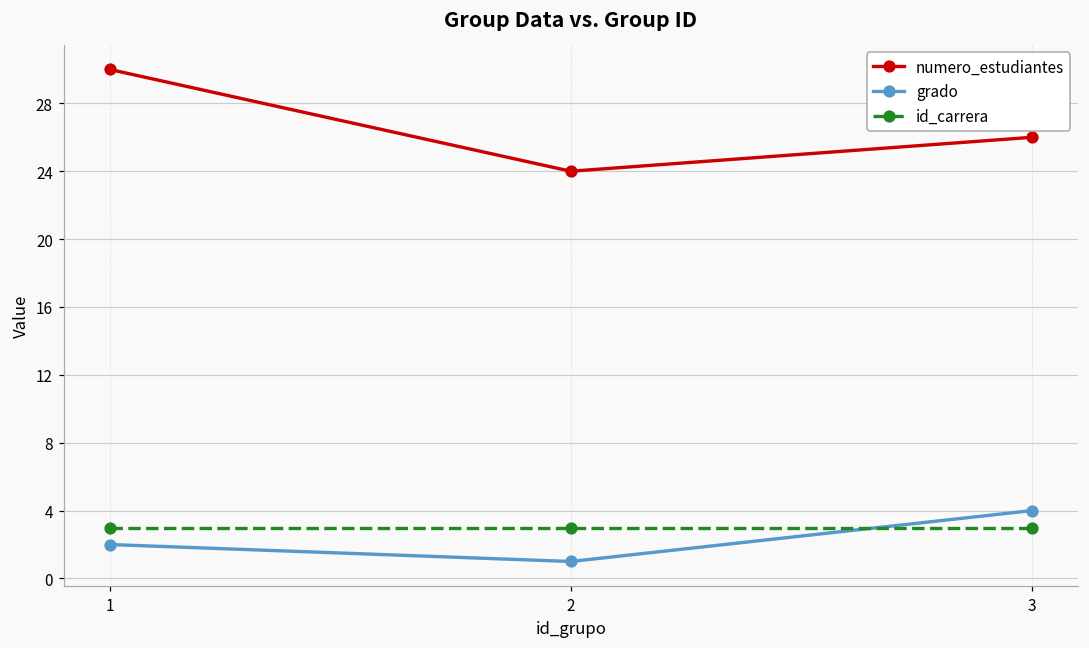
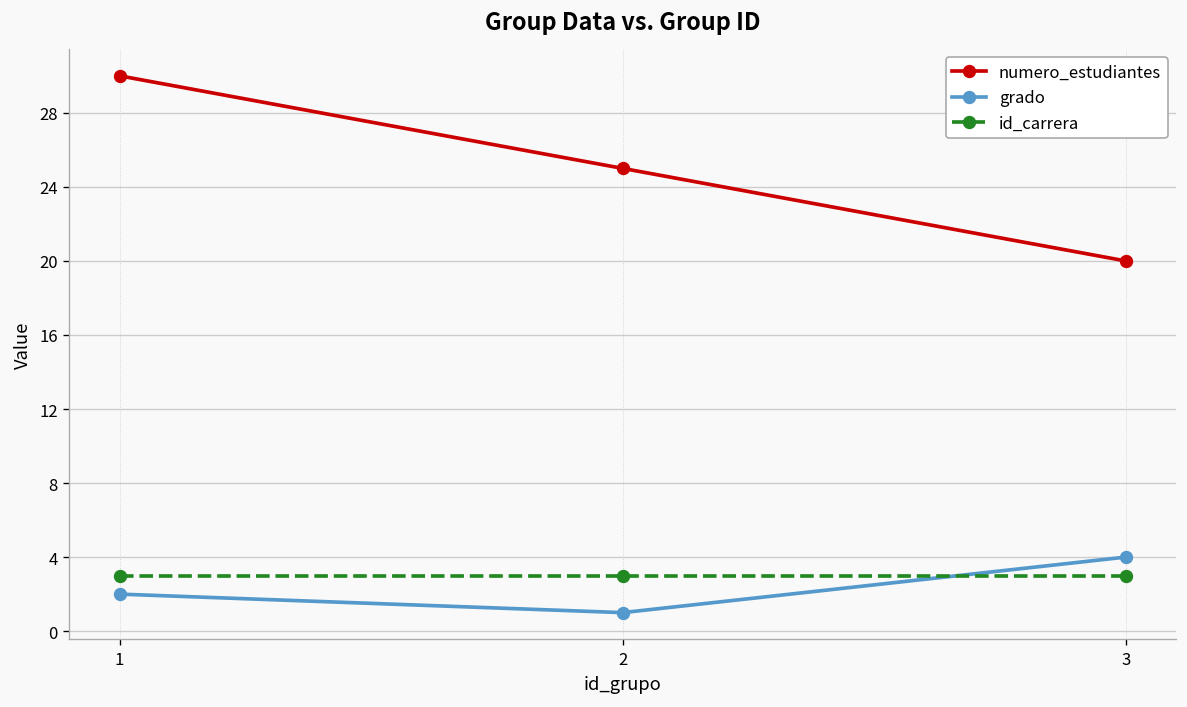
  {
    "numero_estudiantes": {
      "1": 30,
-     "2": 24,
-     "3": 26
+     "2": 25,
+     "3": 20
    },
    "grado": {
      "1": 2,
      "2": 1,
      "3": 4
    },
    "id_carrera": {
      "1": 3,
      "2": 3,
      "3": 3
    }
  }
